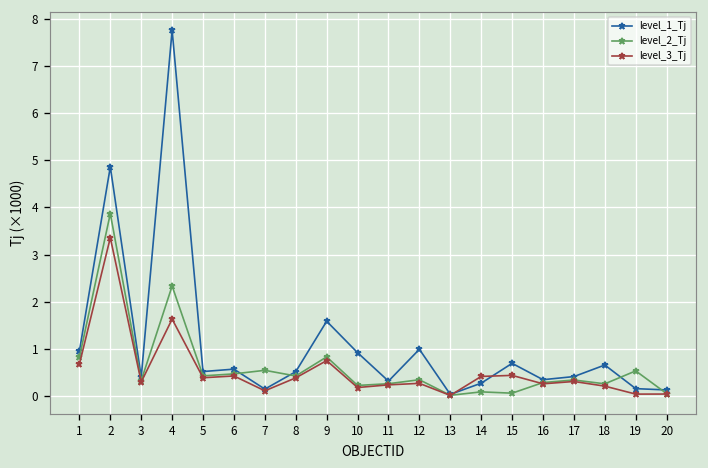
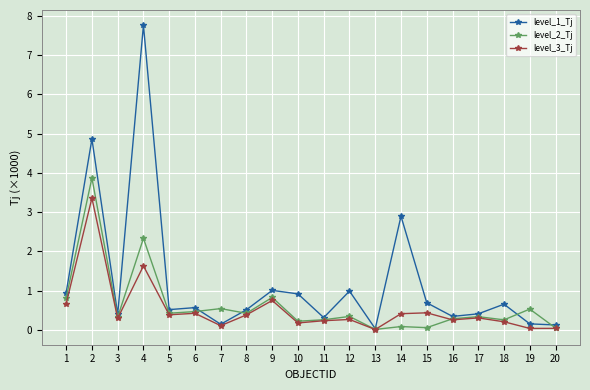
  {
    "level_1_Tj": {
      "1": 0.9,
      "2": 4.9,
      "3": 0.4,
      "4": 7.8,
      "5": 0.5,
      "6": 0.6,
      "8": 0.5,
-     "9": 1.6,
+     "9": 1.0,
      "10": 0.9,
      "12": 1.0,
-     "14": 0.3,
+     "14": 2.9,
      "15": 0.7,
      "17": 0.4,
      "18": 0.7,
      "19": 0.1,
      "20": 0.1
    },
    "level_2_Tj": {
      "1": 0.8,
      "2": 3.9,
      "4": 2.3,
      "7": 0.5,
      "9": 0.8,
      "12": 0.3,
      "14": 0.1,
      "15": 0.1,
      "19": 0.5
    },
    "level_3_Tj": {
      "1": 0.7,
      "2": 3.4,
      "4": 1.6,
      "9": 0.7,
      "12": 0.3,
      "14": 0.4,
      "15": 0.4,
      "19": 0.0
    }
  }
